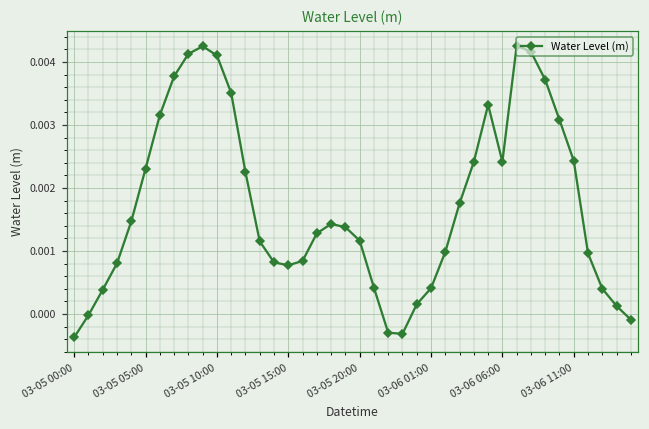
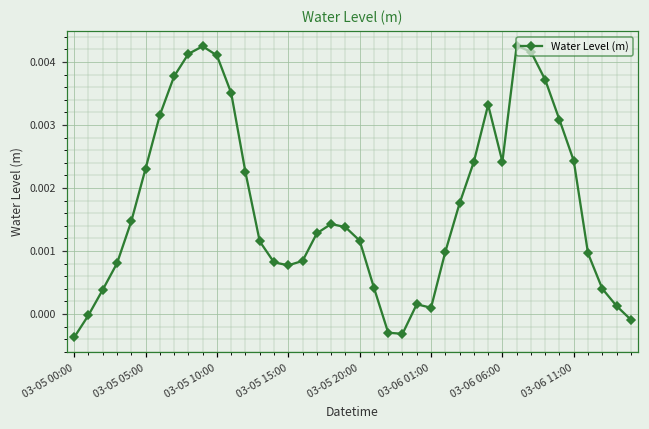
  {
    "03-05 00:00": -0.0004,
    "03-05 05:00": 0.0023,
    "03-05 10:00": 0.0041,
    "03-05 15:00": 0.0008,
    "03-05 20:00": 0.0012,
-   "03-06 01:00": 0.0004,
+   "03-06 01:00": 0.0001,
    "03-06 06:00": 0.0024,
    "03-06 11:00": 0.0024
  }
